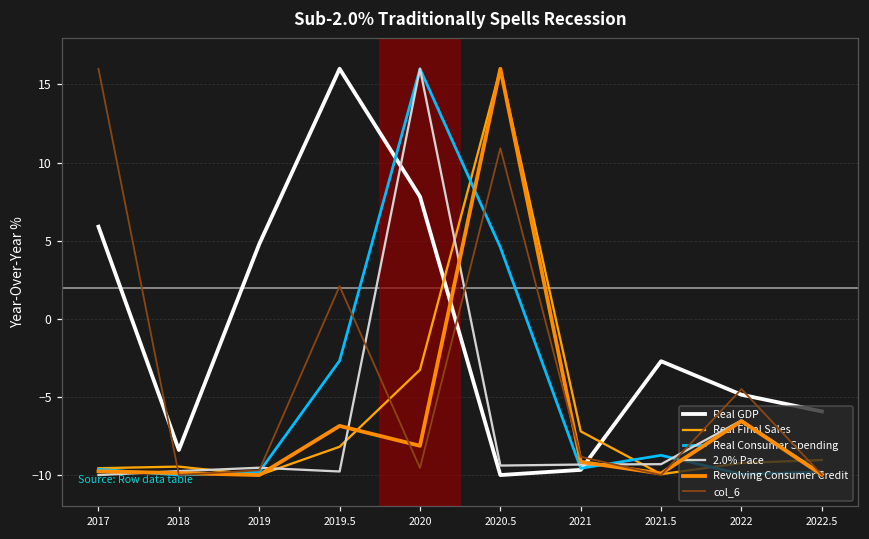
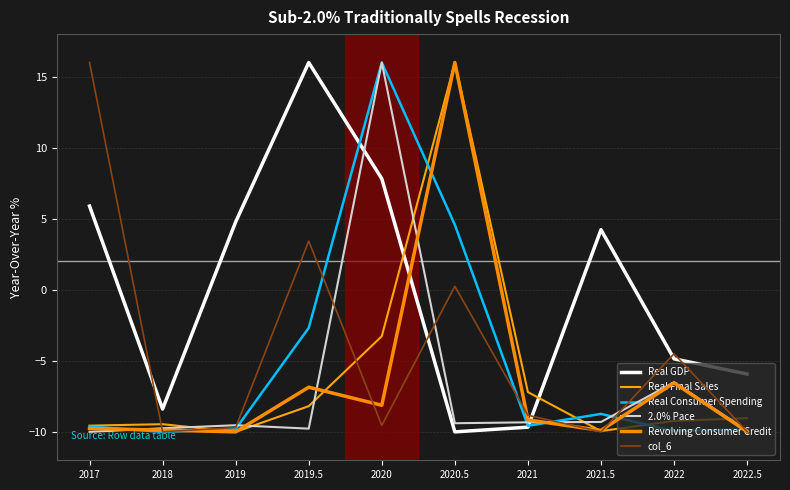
  {
    "Real GDP": {
      "2017": 5.9,
      "2018": -8.4,
      "2019": 4.8,
      "2019.5": 16.0,
      "2020.5": -10.0,
-     "2021.5": -2.7,
+     "2021.5": 4.2,
      "2022": -4.9
    },
    "Real Consumer Spending": {
      "2019.5": -2.7,
      "2020.5": 4.6,
      "2021.5": -8.7
    },
    "2.0% Pace": {
      "2017": -10.0,
      "2019.5": -9.8,
      "2020.5": -9.4,
      "2021.5": -9.3
    },
    "col_6": {
      "2017": 16.0,
-     "2019.5": 2.1,
-     "2020.5": 10.9,
+     "2019.5": 3.4,
+     "2020.5": 0.2,
      "2021": -8.8,
      "2022": -4.5
    }
  }
